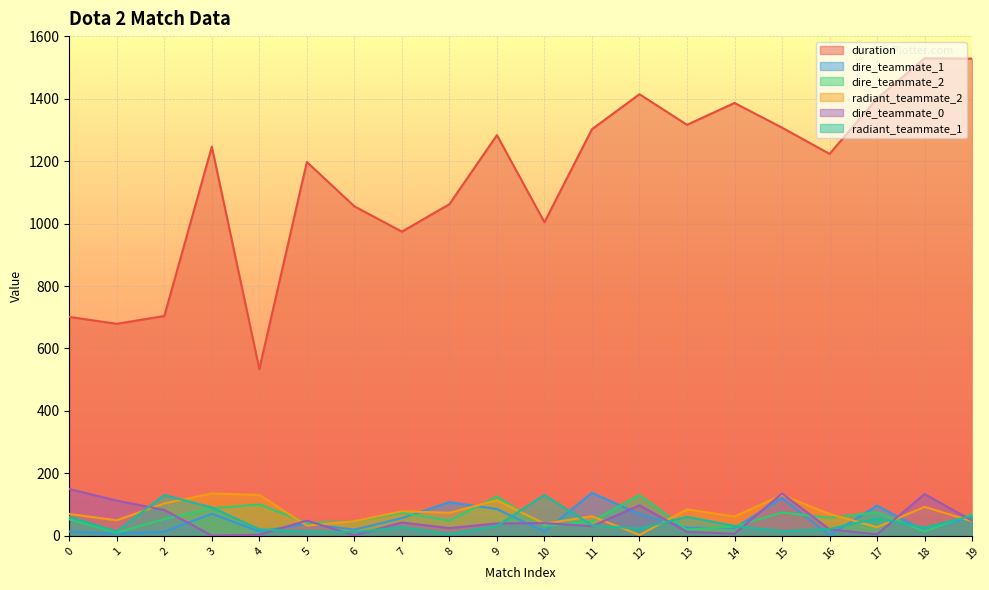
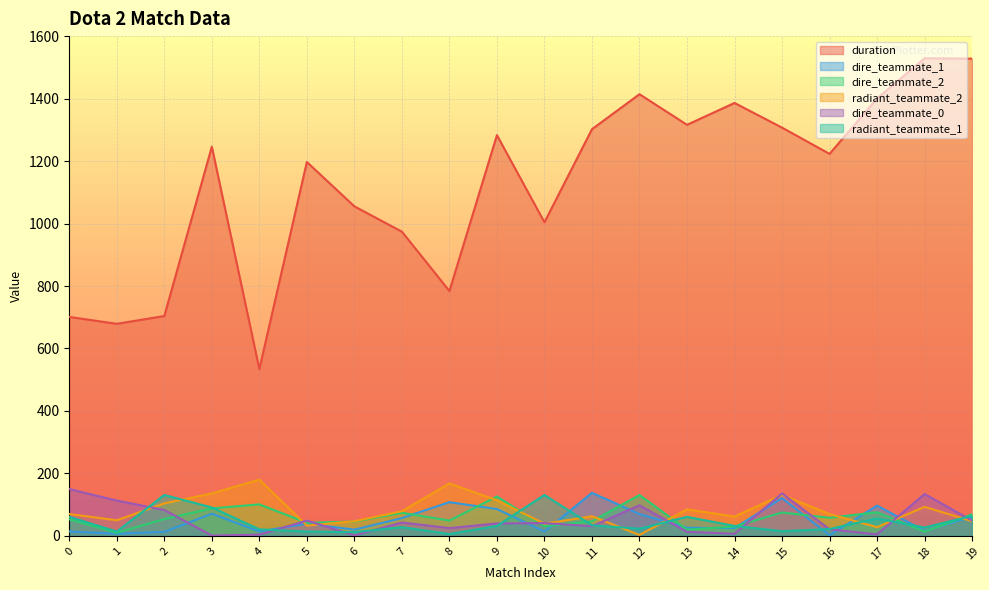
  {
    "duration": {
      "0": 700,
      "1": 680,
      "2": 700,
      "3": 1250,
      "4": 530,
      "5": 1200,
      "6": 1060,
      "7": 970,
-     "8": 1060,
+     "8": 780,
      "9": 1280,
      "10": 1000,
      "11": 1300,
      "12": 1410,
      "13": 1320,
      "14": 1390,
      "15": 1310,
      "16": 1220,
      "19": 1530
    },
    "radiant_teammate_2": {
      "0": 70,
      "1": 50,
      "2": 100,
      "3": 140,
-     "4": 130,
-     "8": 70,
+     "4": 180,
+     "8": 170,
      "9": 110,
      "11": 60,
      "12": 0,
      "13": 90,
      "14": 60,
      "16": 70,
      "17": 30,
      "18": 90
    },
    "dire_teammate_0": {
      "0": 150,
      "1": 110,
      "2": 80,
      "3": 0,
      "4": 0,
      "6": 0,
      "7": 40,
      "8": 30,
      "12": 100,
      "14": 10,
      "17": 10,
      "18": 130
    }
  }
